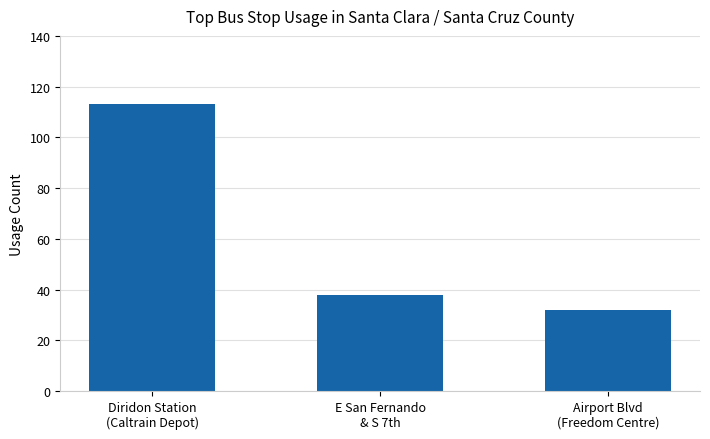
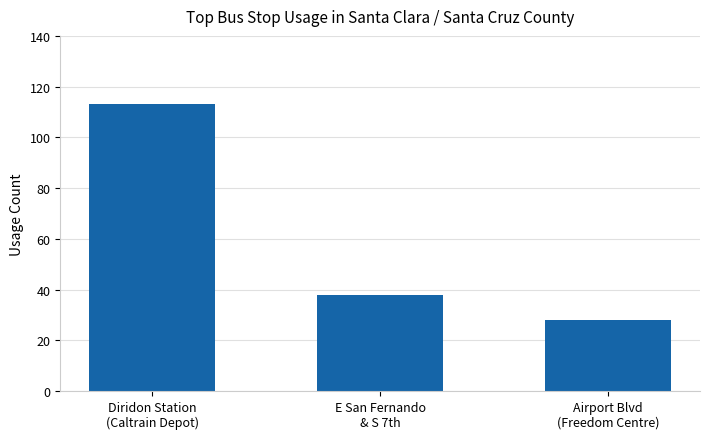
  {
    "Diridon Station (Caltrain Depot)": 113,
    "E San Fernando & S 7th": 38,
-   "Airport Blvd (Freedom Centre)": 32
+   "Airport Blvd (Freedom Centre)": 28
  }
